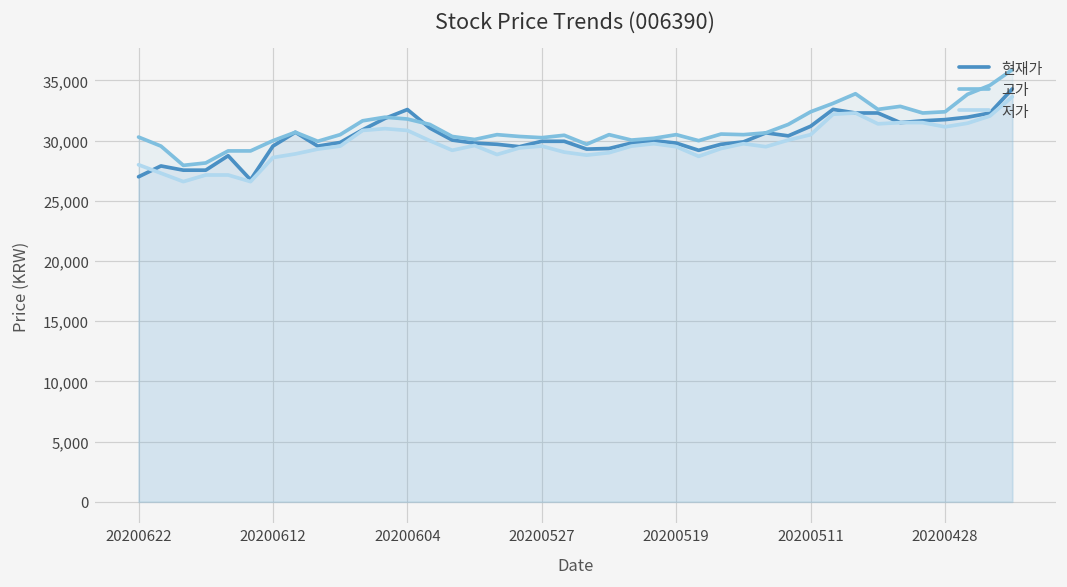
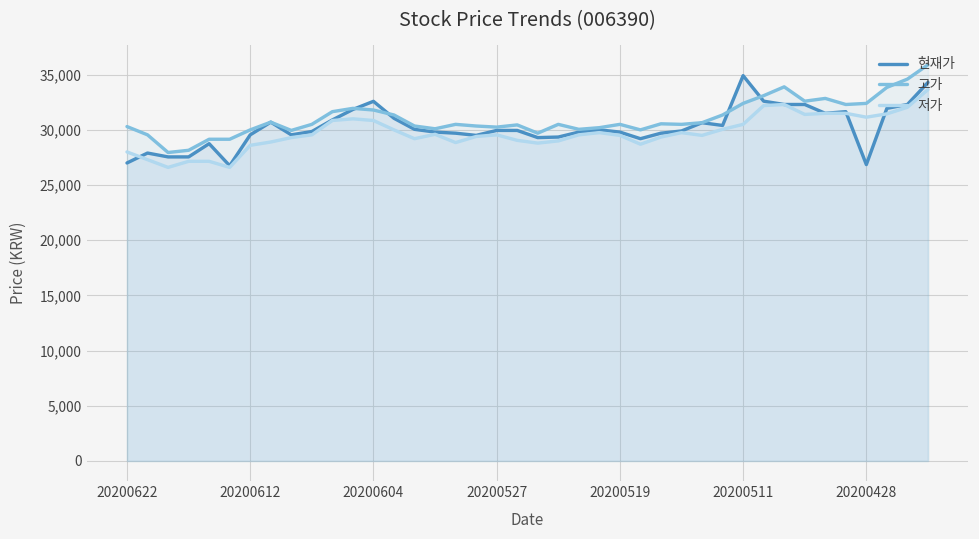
  {
    "현재가": {
      "20200622": "27,000",
      "20200612": "29,600",
      "20200604": "32,600",
      "20200527": "30,000",
      "20200519": "29,800",
-     "20200511": "31,200",
-     "20200428": "31,800"
+     "20200511": "34,900",
+     "20200428": "26,900"
    }
  }
